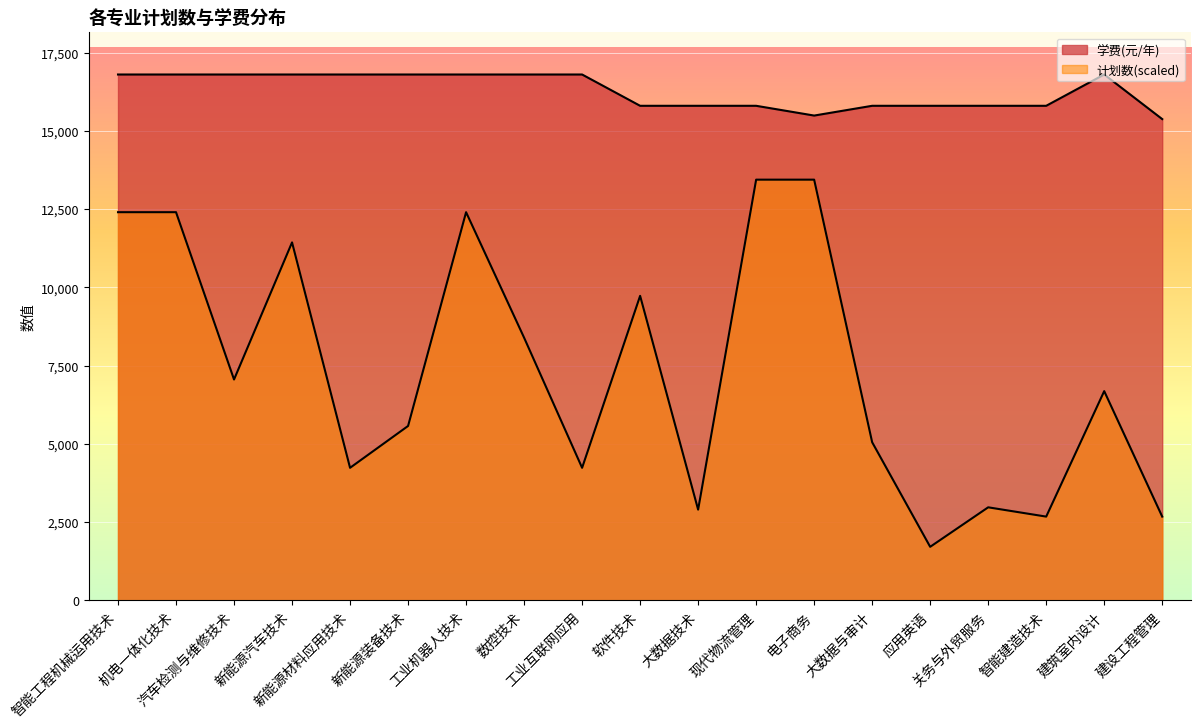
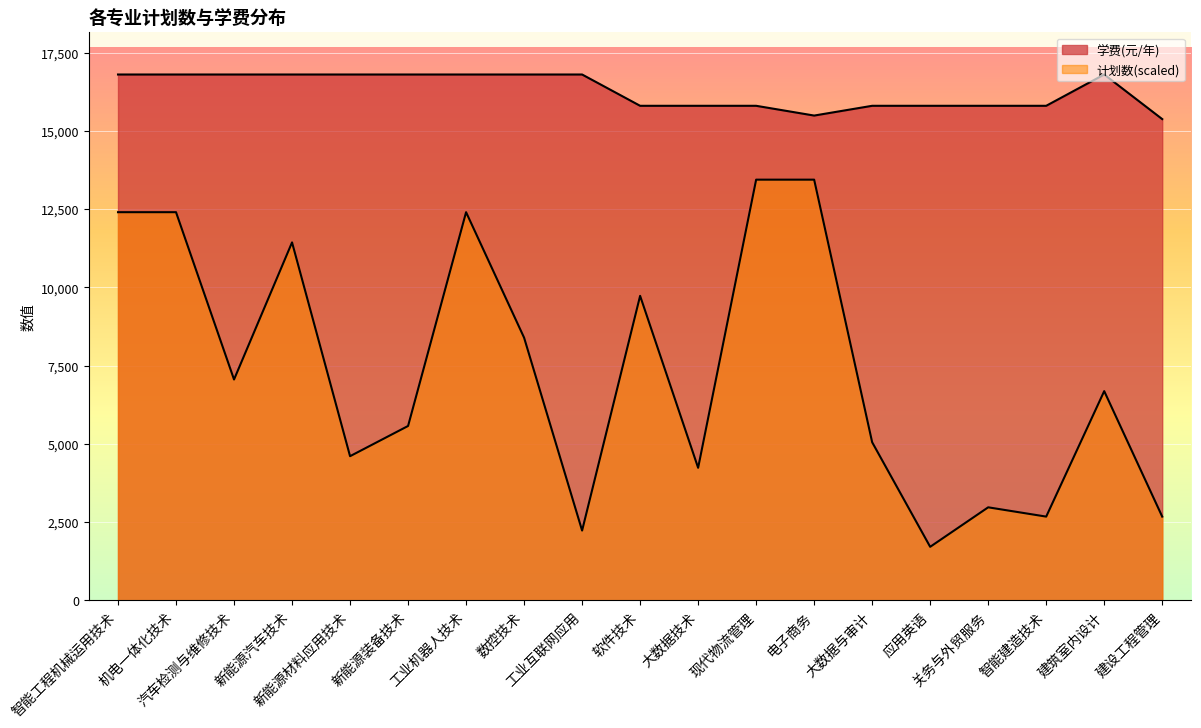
  {
    "学费(元/年)": {
      "智能工程机械运用技术": "16,800",
      "机电一体化技术": "16,800",
      "汽车检测与维修技术": "16,800",
      "新能源汽车技术": "16,800",
      "新能源材料应用技术": "16,800",
      "新能源装备技术": "16,800",
      "工业机器人技术": "16,800",
      "数控技术": "16,800",
      "工业互联网应用": "16,800",
      "软件技术": "15,800",
      "大数据技术": "15,800",
      "现代物流管理": "15,800",
      "电子商务": "15,500",
      "大数据与审计": "15,800",
      "应用英语": "15,800",
      "关务与外贸服务": "15,800",
      "智能建造技术": "15,800",
      "建设工程管理": "15,400"
    },
    "计划数(scaled)": {
      "智能工程机械运用技术": "12,400",
      "机电一体化技术": "12,400",
      "汽车检测与维修技术": "7,100",
      "新能源汽车技术": "11,400",
-     "新能源材料应用技术": "4,200",
+     "新能源材料应用技术": "4,600",
      "新能源装备技术": "5,600",
      "工业机器人技术": "12,400",
      "数控技术": "8,400",
-     "工业互联网应用": "4,200",
+     "工业互联网应用": "2,200",
      "软件技术": "9,700",
-     "大数据技术": "2,900",
+     "大数据技术": "4,200",
      "现代物流管理": "13,400",
      "电子商务": "13,400",
      "大数据与审计": "5,000",
      "应用英语": "1,700",
      "关务与外贸服务": "3,000",
      "智能建造技术": "2,700",
      "建筑室内设计": "6,700",
      "建设工程管理": "2,700"
    }
  }
